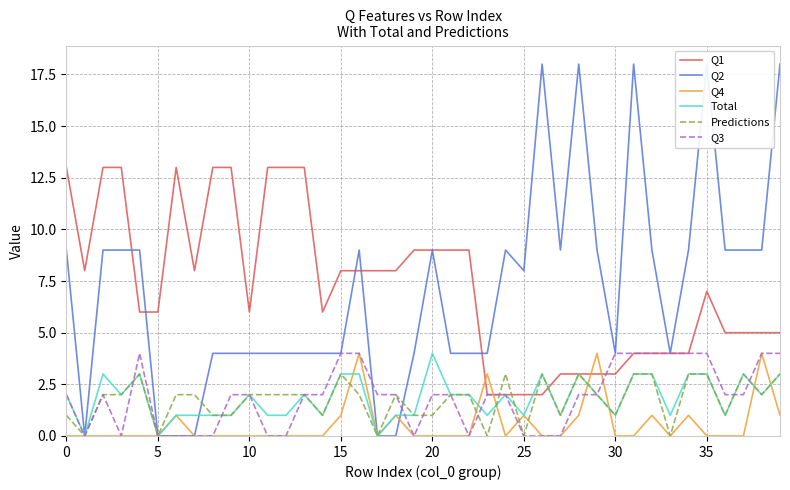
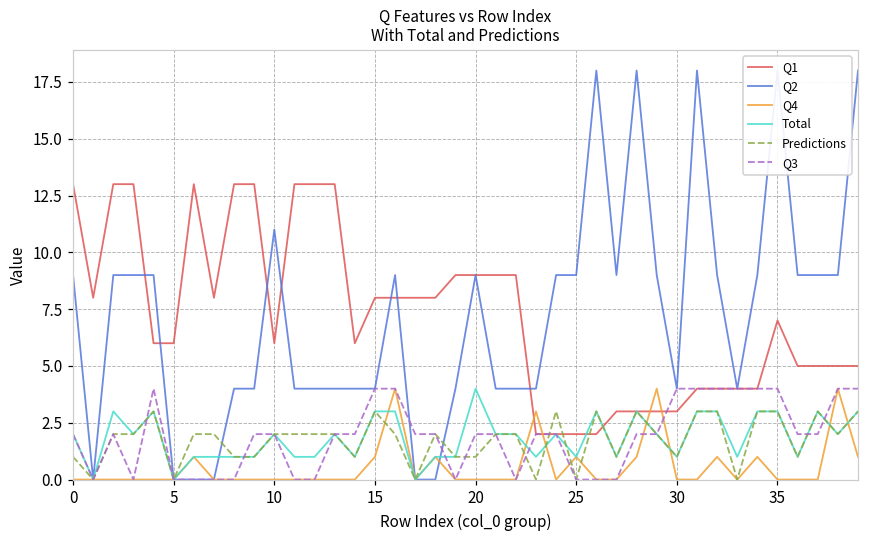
  {
    "Q1": {
      "0": 13,
      "5": 6,
      "10": 6,
      "15": 8,
      "25": 2,
      "30": 3,
      "35": 7
    },
    "Q2": {
      "0": 9,
-     "10": 4,
-     "25": 8
+     "10": 11,
+     "25": 9
    },
    "Q4": {
      "0": 0,
      "10": 0,
      "15": 1,
      "20": 0,
      "30": 0,
      "35": 0
    },
    "Total": {
      "20": 4
    },
    "Predictions": {
      "0": 1,
      "20": 1
    },
    "Q3": {
      "20": 2,
      "35": 4
    }
  }
